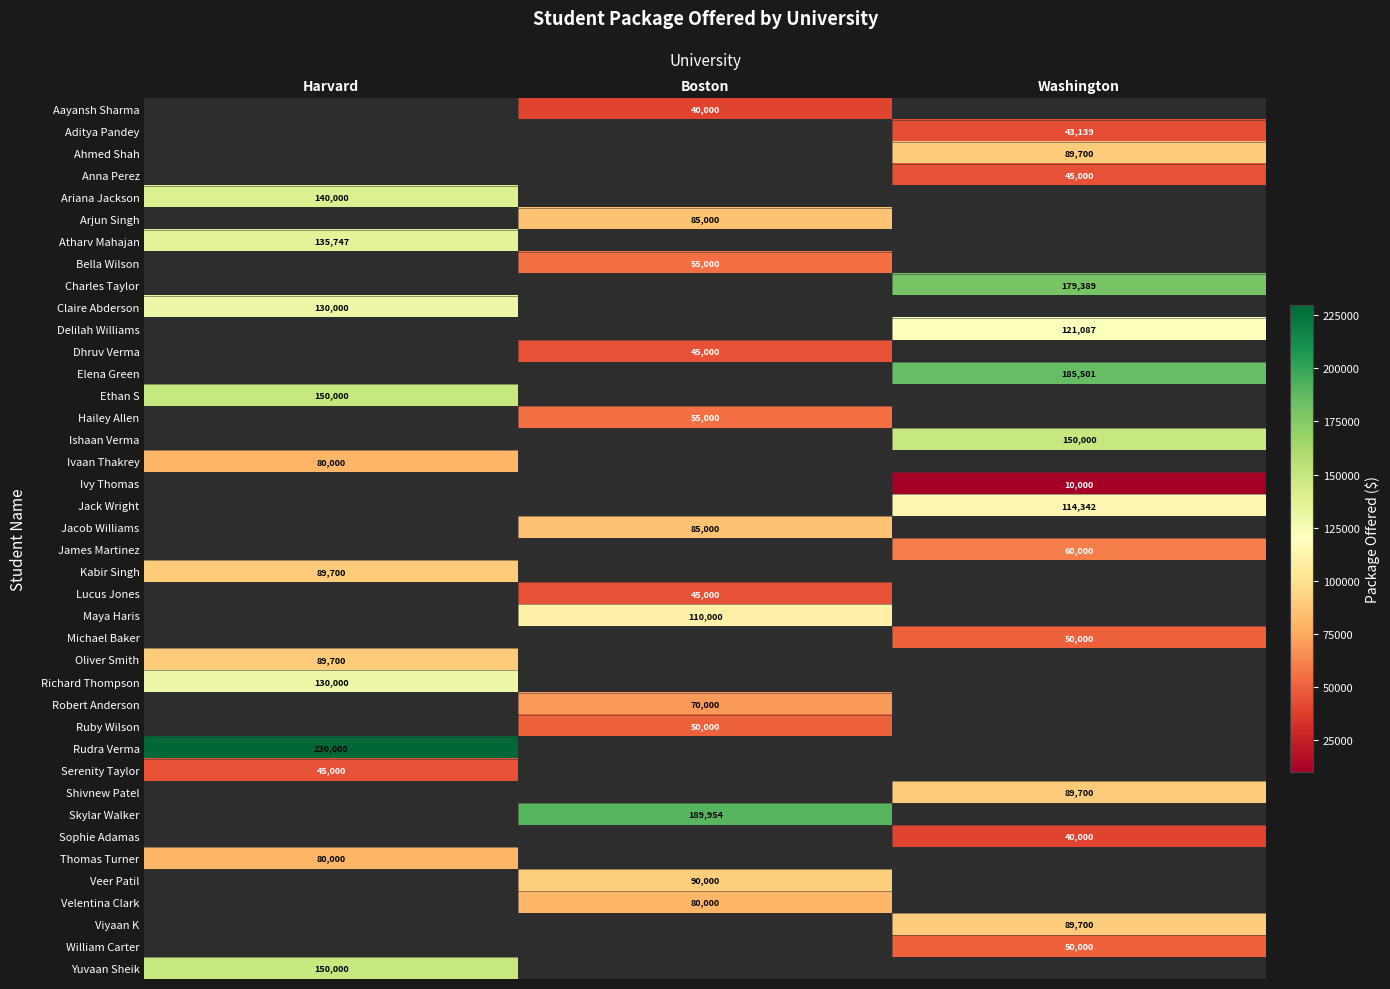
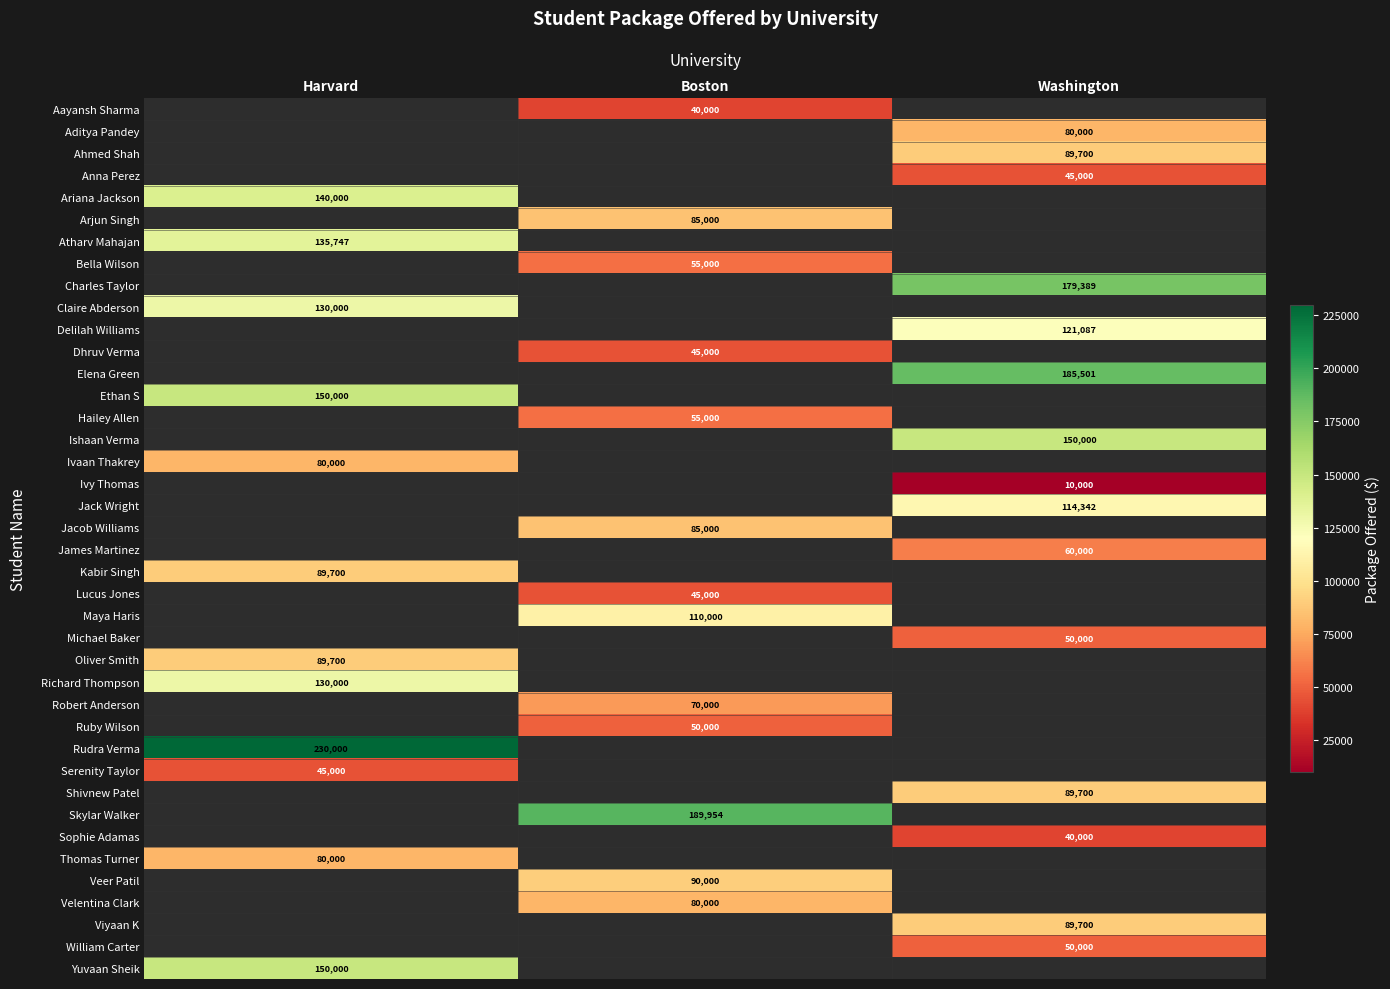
  {
    "Aayansh Sharma": {
      "Boston": "40,000"
    },
    "Aditya Pandey": {
-     "Washington": "43,139"
+     "Washington": "80,000"
    },
    "Ahmed Shah": {
      "Washington": "89,700"
    },
    "Anna Perez": {
      "Washington": "45,000"
    },
    "Ariana Jackson": {
      "Harvard": "140,000"
    },
    "Arjun Singh": {
      "Boston": "85,000"
    },
    "Atharv Mahajan": {
      "Harvard": "135,747"
    },
    "Bella Wilson": {
      "Boston": "55,000"
    },
    "Charles Taylor": {
      "Washington": "179,389"
    },
    "Claire Abderson": {
      "Harvard": "130,000"
    },
    "Delilah Williams": {
      "Washington": "121,087"
    },
    "Dhruv Verma": {
      "Boston": "45,000"
    },
    "Elena Green": {
      "Washington": "185,501"
    },
    "Ethan S": {
      "Harvard": "150,000"
    },
    "Hailey Allen": {
      "Boston": "55,000"
    },
    "Ishaan Verma": {
      "Washington": "150,000"
    },
    "Ivaan Thakrey": {
      "Harvard": "80,000"
    },
    "Ivy Thomas": {
      "Washington": "10,000"
    },
    "Jack Wright": {
      "Washington": "114,342"
    },
    "Jacob Williams": {
      "Boston": "85,000"
    },
    "James Martinez": {
      "Washington": "60,000"
    },
    "Kabir Singh": {
      "Harvard": "89,700"
    },
    "Lucus Jones": {
      "Boston": "45,000"
    },
    "Maya Haris": {
      "Boston": "110,000"
    },
    "Michael Baker": {
      "Washington": "50,000"
    },
    "Oliver Smith": {
      "Harvard": "89,700"
    },
    "Richard Thompson": {
      "Harvard": "130,000"
    },
    "Robert Anderson": {
      "Boston": "70,000"
    },
    "Ruby Wilson": {
      "Boston": "50,000"
    },
    "Rudra Verma": {
      "Harvard": "230,000"
    },
    "Serenity Taylor": {
      "Harvard": "45,000"
    },
    "Shivnew Patel": {
      "Washington": "89,700"
    },
    "Skylar Walker": {
      "Boston": "189,954"
    },
    "Sophie Adamas": {
      "Washington": "40,000"
    },
    "Thomas Turner": {
      "Harvard": "80,000"
    },
    "Veer Patil": {
      "Boston": "90,000"
    },
    "Velentina Clark": {
      "Boston": "80,000"
    },
    "Viyaan K": {
      "Washington": "89,700"
    },
    "William Carter": {
      "Washington": "50,000"
    },
    "Yuvaan Sheik": {
      "Harvard": "150,000"
    }
  }
